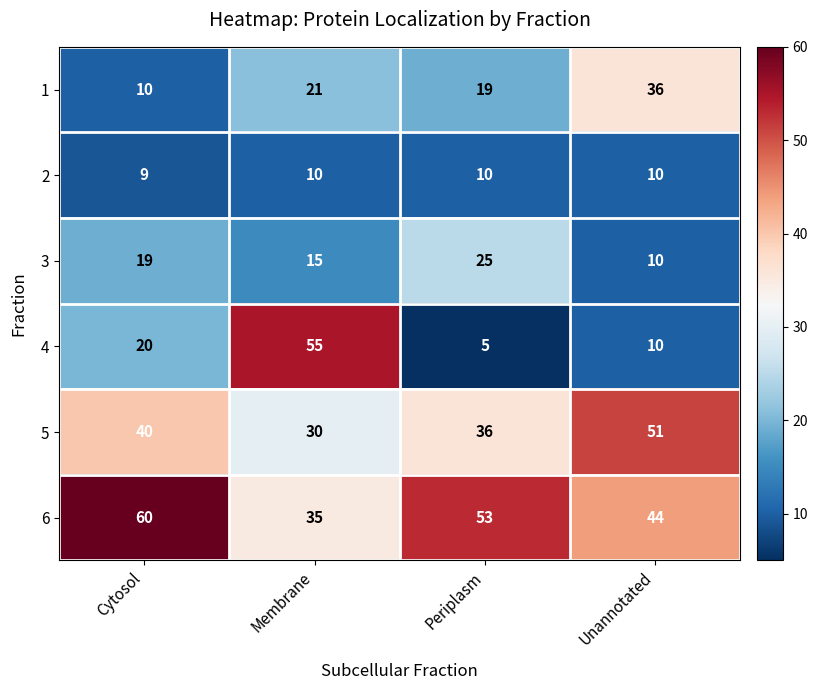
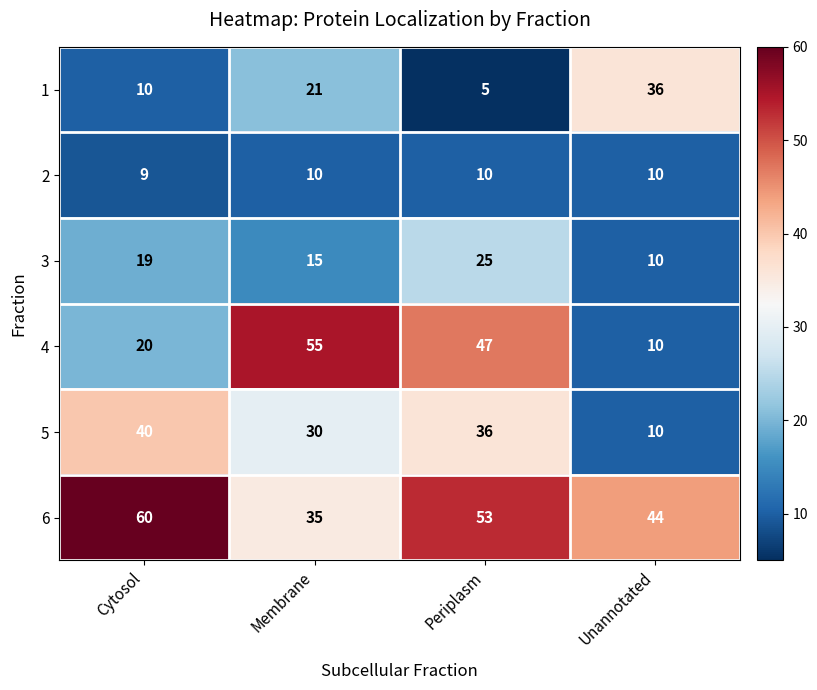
  {
    "1": {
      "Cytosol": 10,
      "Membrane": 21,
-     "Periplasm": 19,
+     "Periplasm": 5,
      "Unannotated": 36
    },
    "2": {
      "Cytosol": 9,
      "Membrane": 10,
      "Periplasm": 10,
      "Unannotated": 10
    },
    "3": {
      "Cytosol": 19,
      "Membrane": 15,
      "Periplasm": 25,
      "Unannotated": 10
    },
    "4": {
      "Cytosol": 20,
      "Membrane": 55,
-     "Periplasm": 5,
+     "Periplasm": 47,
      "Unannotated": 10
    },
    "5": {
      "Cytosol": 40,
      "Membrane": 30,
      "Periplasm": 36,
-     "Unannotated": 51
+     "Unannotated": 10
    },
    "6": {
      "Cytosol": 60,
      "Membrane": 35,
      "Periplasm": 53,
      "Unannotated": 44
    }
  }
